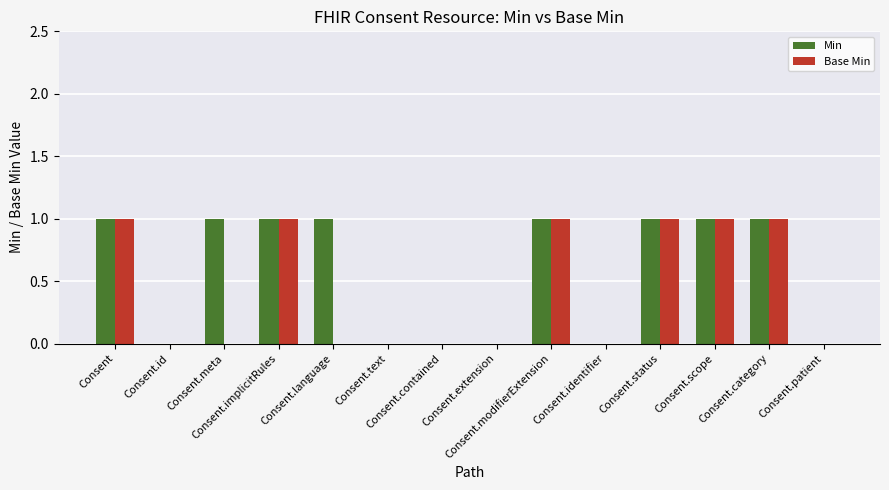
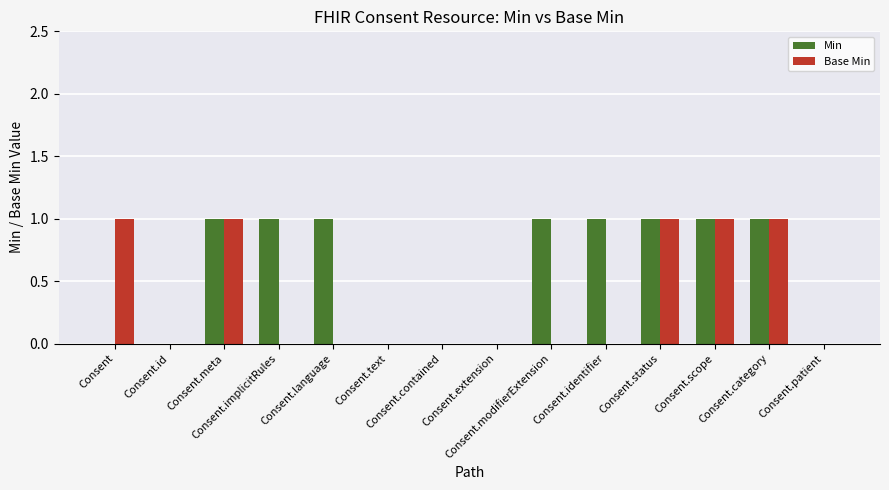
  {
    "Min": {
-     "Consent": 1,
+     "Consent": 0,
      "Consent.id": 0,
      "Consent.meta": 1,
      "Consent.implicitRules": 1,
      "Consent.language": 1,
      "Consent.text": 0,
      "Consent.contained": 0,
      "Consent.extension": 0,
      "Consent.modifierExtension": 1,
-     "Consent.identifier": 0,
+     "Consent.identifier": 1,
      "Consent.status": 1,
      "Consent.scope": 1,
      "Consent.category": 1,
      "Consent.patient": 0
    },
    "Base Min": {
      "Consent": 1,
      "Consent.id": 0,
-     "Consent.meta": 0,
-     "Consent.implicitRules": 1,
+     "Consent.meta": 1,
+     "Consent.implicitRules": 0,
      "Consent.language": 0,
      "Consent.text": 0,
      "Consent.contained": 0,
      "Consent.extension": 0,
-     "Consent.modifierExtension": 1,
+     "Consent.modifierExtension": 0,
      "Consent.identifier": 0,
      "Consent.status": 1,
      "Consent.scope": 1,
      "Consent.category": 1,
      "Consent.patient": 0
    }
  }
